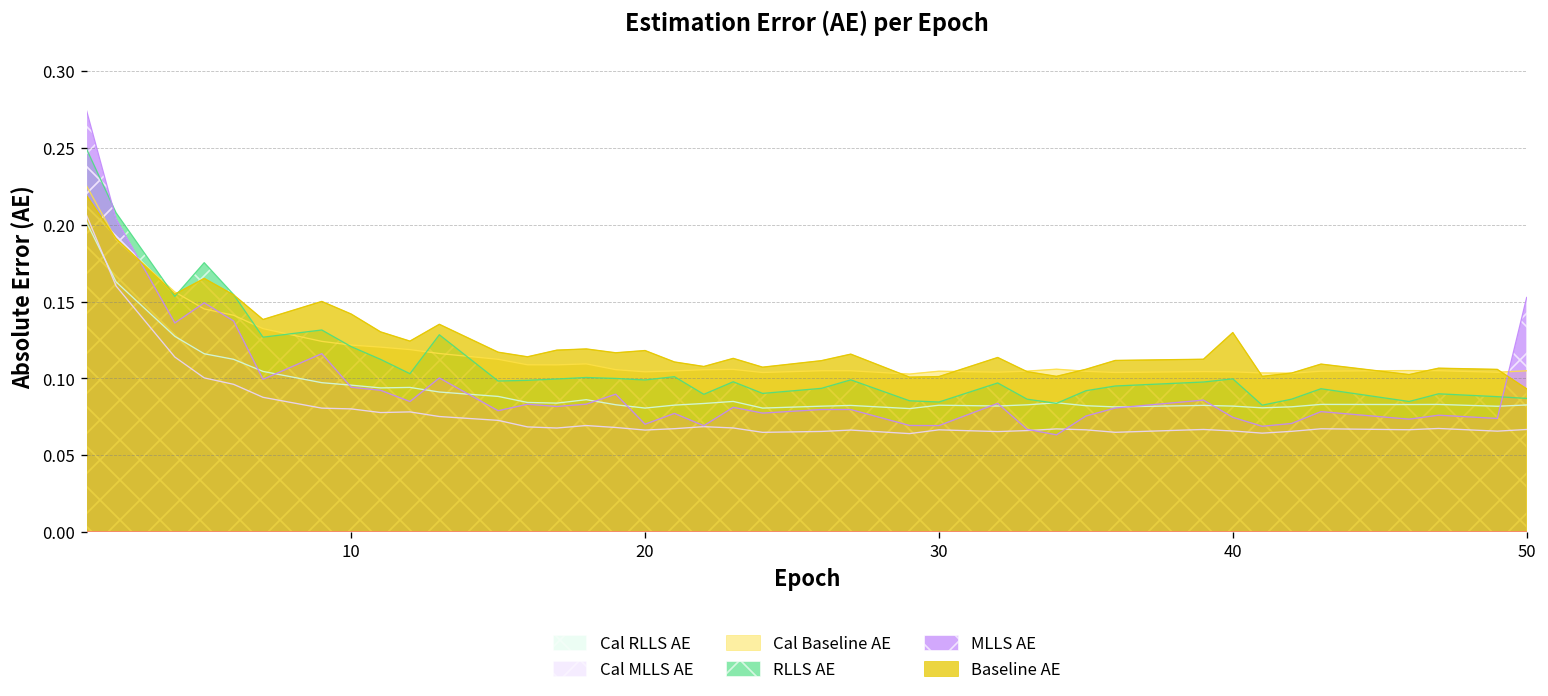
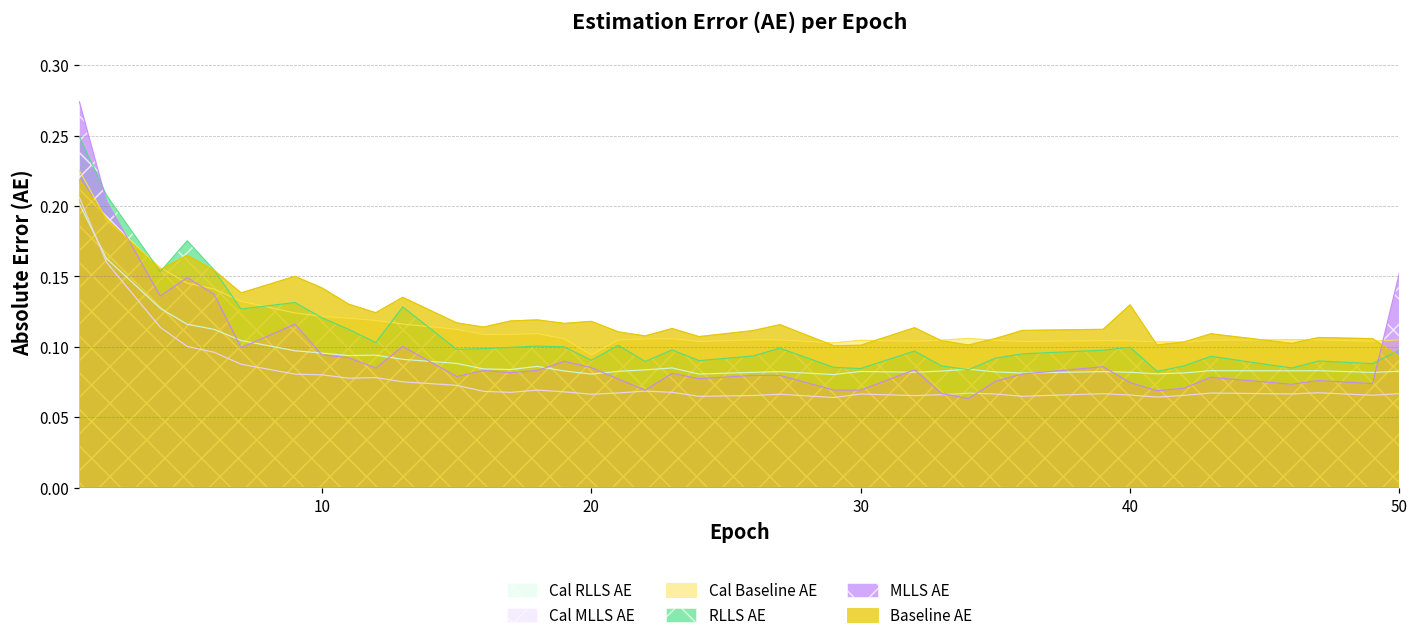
  {
    "Cal Baseline AE": {
-     "20": 0.104,
+     "20": 0.094,
      "30": 0.105,
      "40": 0.104,
      "50": 0.105
    },
    "RLLS AE": {
-     "20": 0.099,
+     "20": 0.090,
      "30": 0.085,
      "40": 0.100,
-     "50": 0.087
+     "50": 0.098
    },
    "MLLS AE": {
-     "20": 0.070,
+     "20": 0.085,
      "30": 0.069,
      "40": 0.075,
      "50": 0.153
    },
    "Baseline AE": {
      "10": 0.142,
      "20": 0.118,
      "30": 0.101,
      "40": 0.130,
      "50": 0.093
    }
  }
